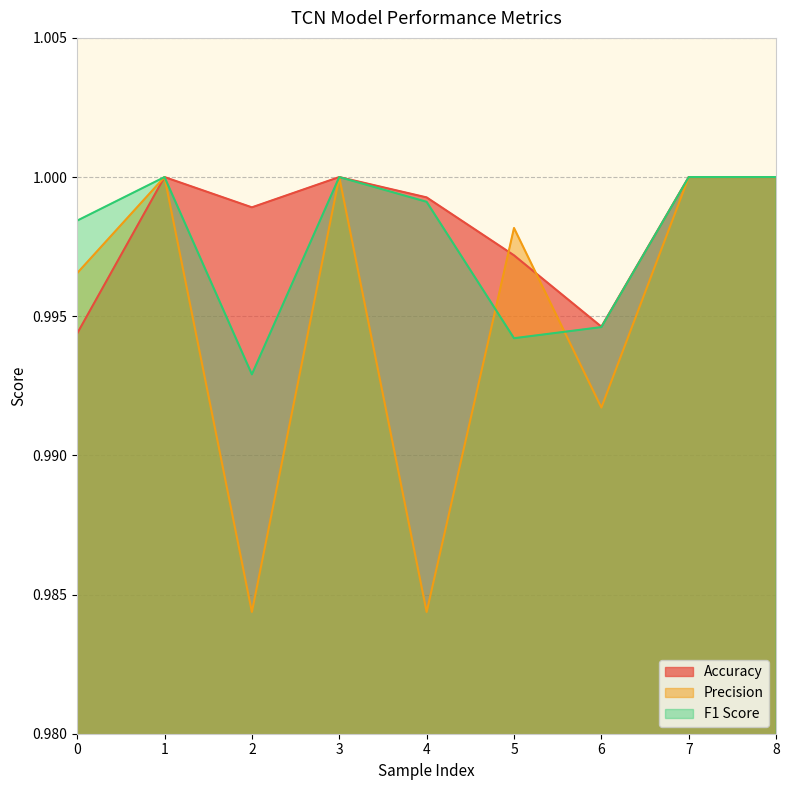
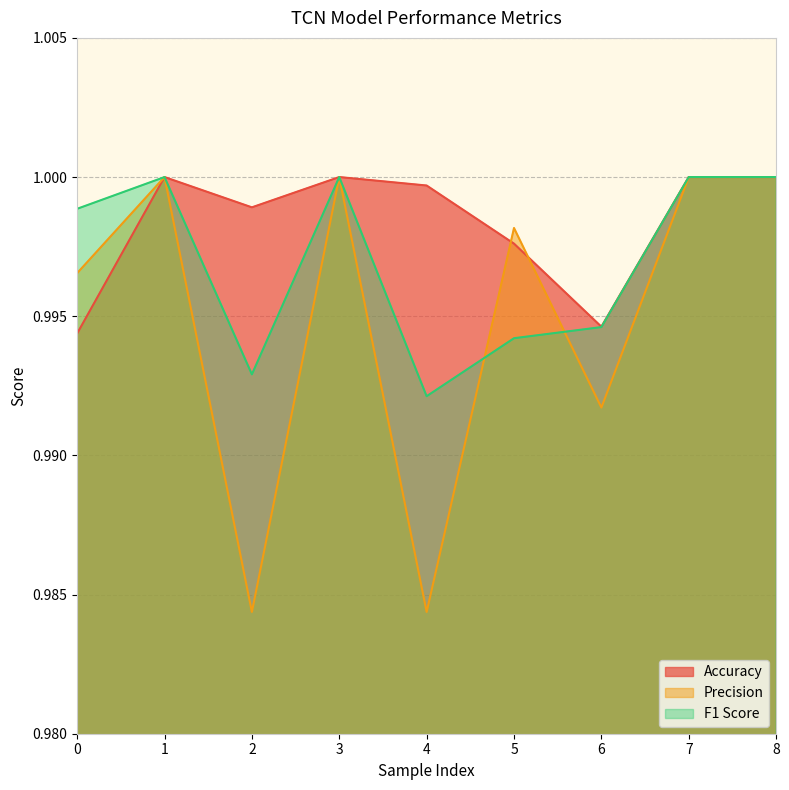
  {
    "Accuracy": {
      "0": 0.9944,
      "2": 0.9989,
-     "4": 0.9993,
-     "5": 0.9972
+     "4": 0.9997,
+     "5": 0.9976
    },
    "Precision": {
      "0": 0.9965,
      "2": 0.9844,
      "4": 0.9844,
      "5": 0.9982,
      "6": 0.9917
    },
    "F1 Score": {
-     "0": 0.9984,
+     "0": 0.9989,
      "2": 0.9929,
-     "4": 0.9991,
+     "4": 0.9921,
      "5": 0.9942
    }
  }
